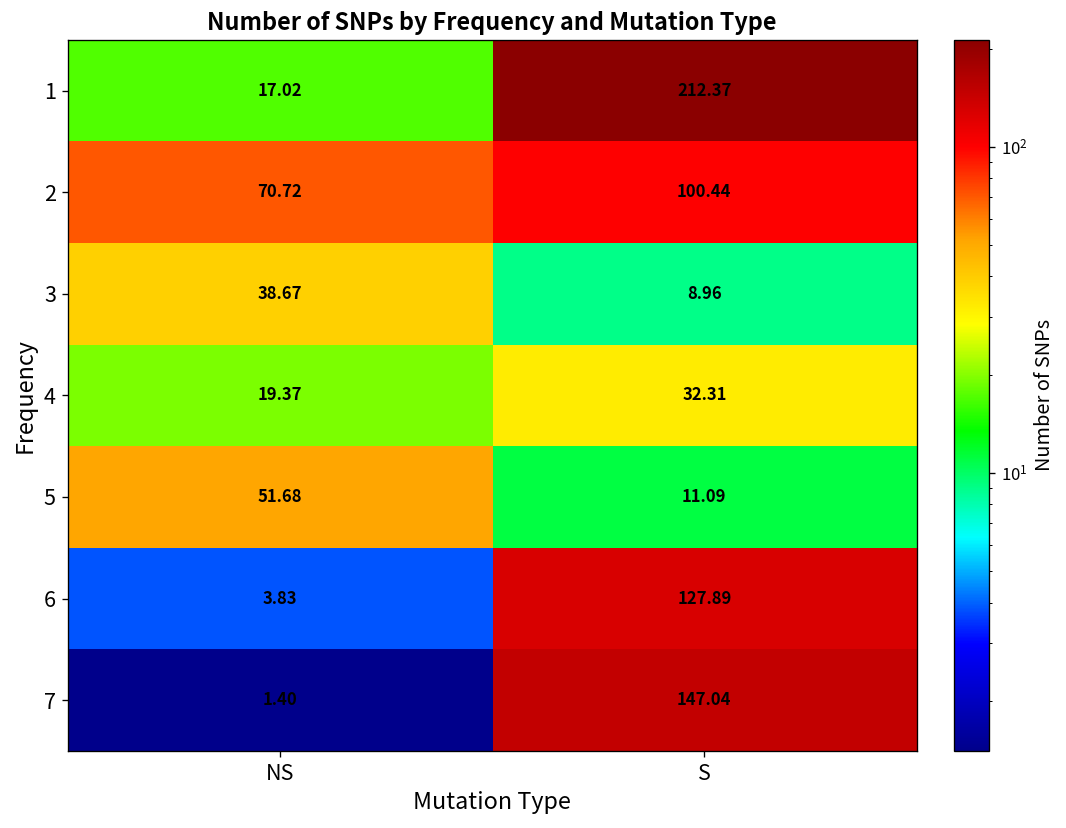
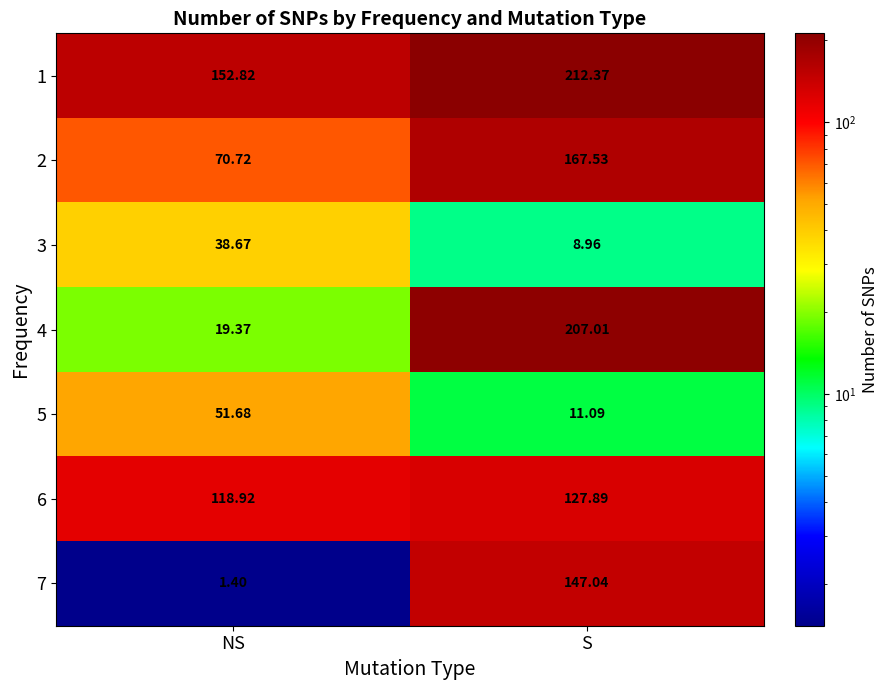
  {
    "1": {
-     "NS": 17.02,
+     "NS": 152.82,
      "S": 212.37
    },
    "2": {
      "NS": 70.72,
-     "S": 100.44
+     "S": 167.53
    },
    "3": {
      "NS": 38.67,
      "S": 8.96
    },
    "4": {
      "NS": 19.37,
-     "S": 32.31
+     "S": 207.01
    },
    "5": {
      "NS": 51.68,
      "S": 11.09
    },
    "6": {
-     "NS": 3.83,
+     "NS": 118.92,
      "S": 127.89
    },
    "7": {
      "NS": 1.40,
      "S": 147.04
    }
  }
